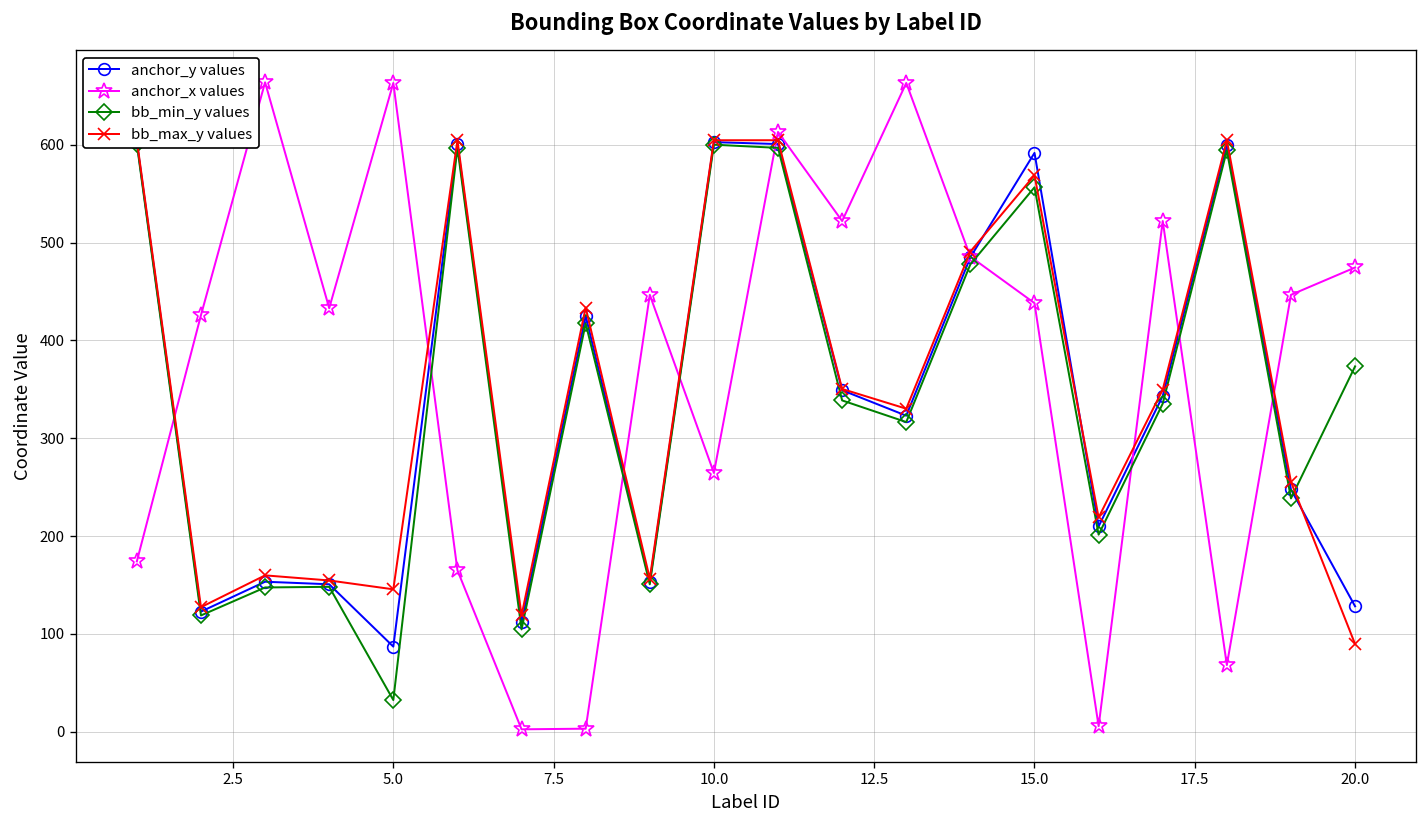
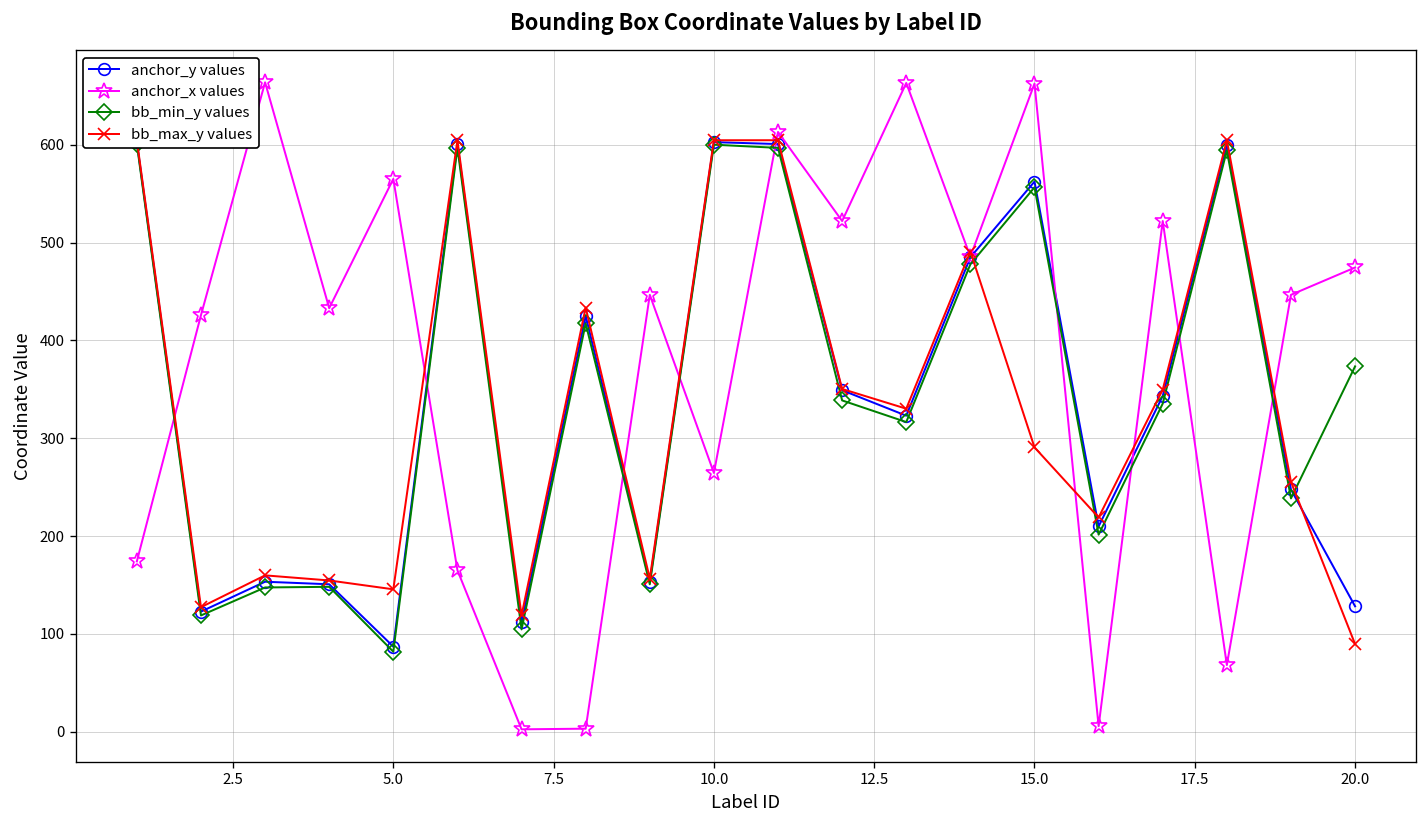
  {
    "anchor_y values": {
      "5.0": 90,
-     "15.0": 590,
+     "15.0": 560,
      "20.0": 130
    },
    "anchor_x values": {
-     "5.0": 660,
+     "5.0": 570,
      "10.0": 260,
-     "15.0": 440,
+     "15.0": 660,
      "20.0": 470
    },
    "bb_min_y values": {
-     "5.0": 30,
+     "5.0": 80,
      "15.0": 560,
      "20.0": 370
    },
    "bb_max_y values": {
      "5.0": 150,
-     "15.0": 570,
+     "15.0": 290,
      "20.0": 90
    }
  }
